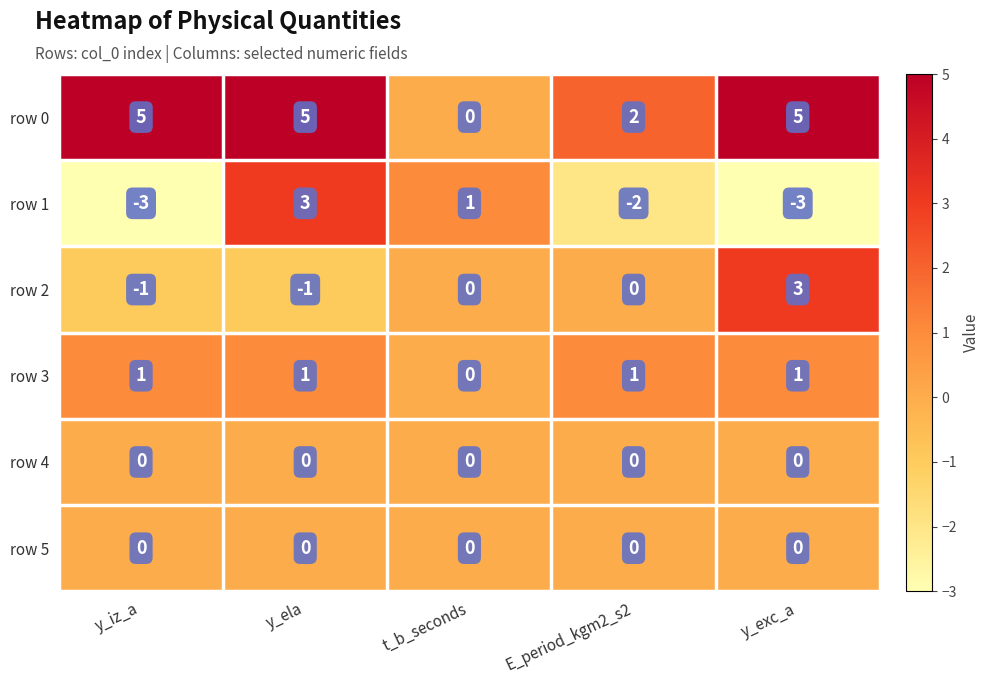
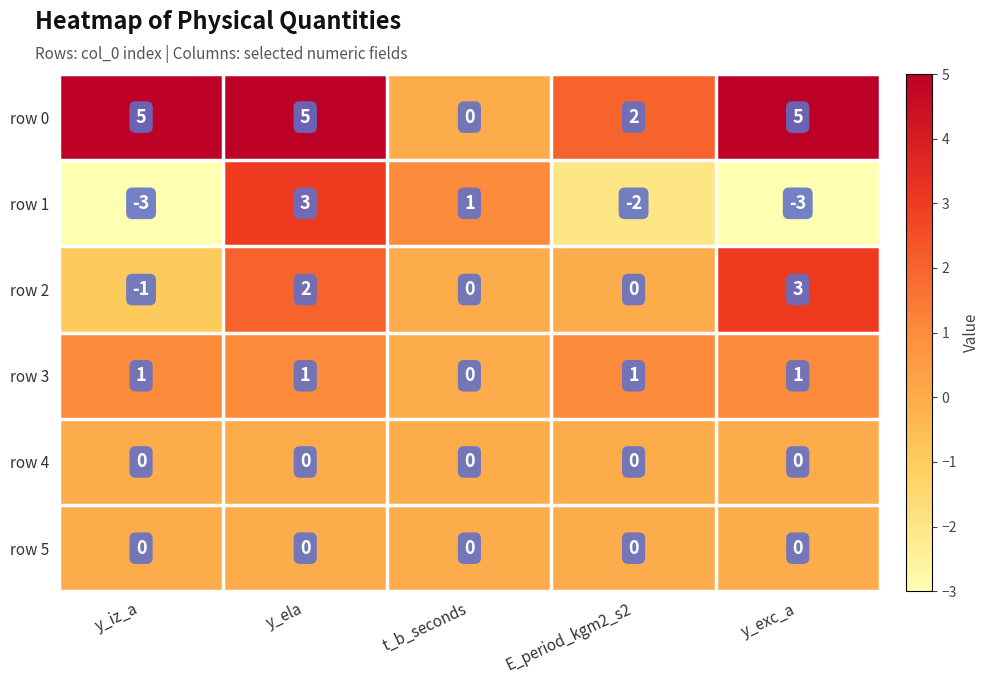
  {
    "row 2": {
-     "y_ela": -1
+     "y_ela": 2
    }
  }
